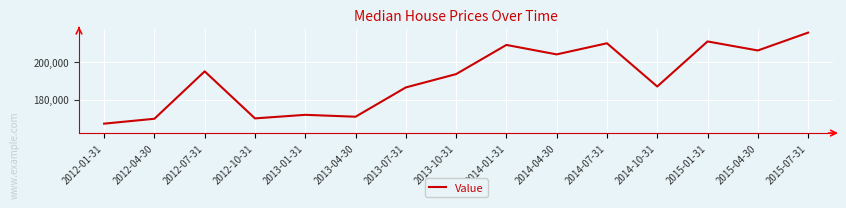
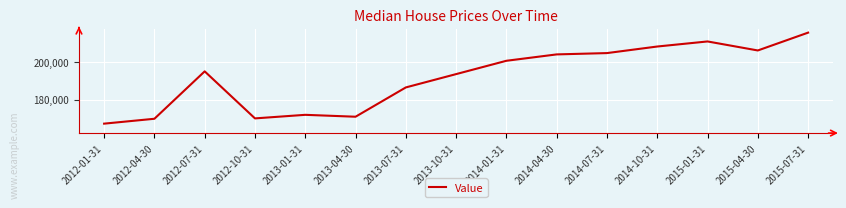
  {
    "2012-01-31": "167,000",
    "2012-04-30": "170,000",
    "2012-07-31": "195,000",
    "2012-10-31": "170,000",
    "2013-01-31": "172,000",
    "2013-04-30": "171,000",
    "2013-07-31": "187,000",
    "2013-10-31": "194,000",
-   "2014-01-31": "209,000",
+   "2014-01-31": "201,000",
    "2014-04-30": "204,000",
-   "2014-07-31": "210,000",
-   "2014-10-31": "187,000",
+   "2014-07-31": "205,000",
+   "2014-10-31": "208,000",
    "2015-01-31": "211,000",
    "2015-04-30": "206,000",
    "2015-07-31": "216,000"
  }
